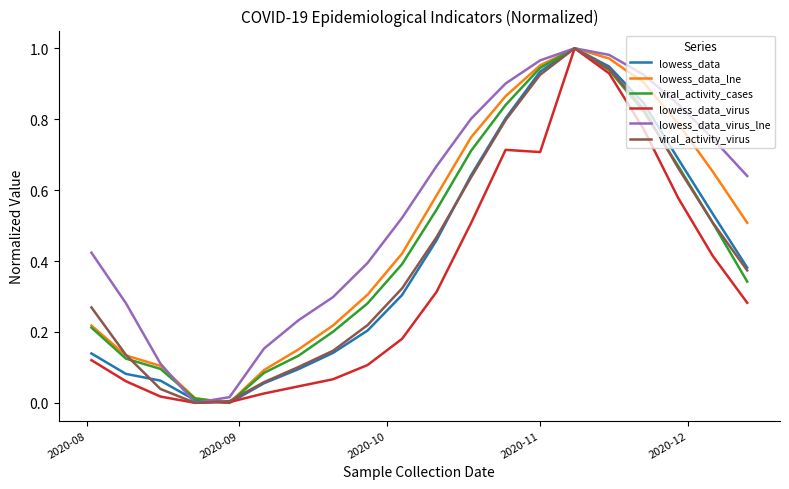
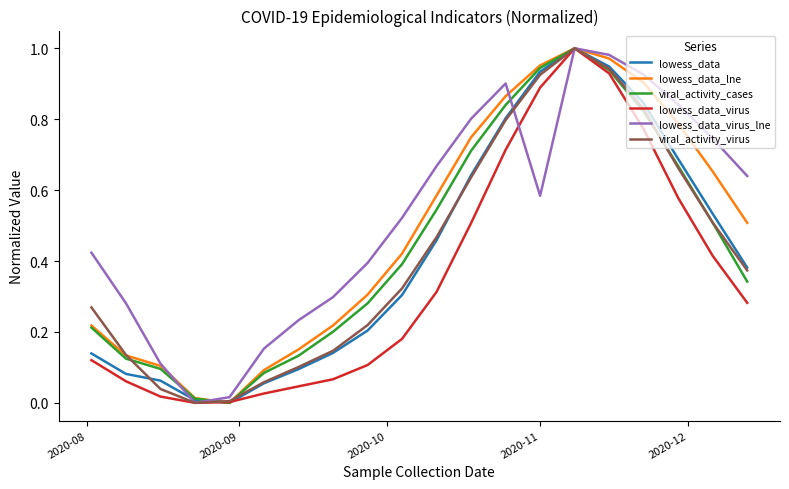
  {
    "lowess_data": {
      "2020-11": 0.93
    },
    "lowess_data_virus": {
-     "2020-11": 0.71
+     "2020-11": 0.89
    },
    "lowess_data_virus_lne": {
-     "2020-11": 0.97
+     "2020-11": 0.58
    },
    "viral_activity_virus": {
      "2020-11": 0.93
    }
  }
